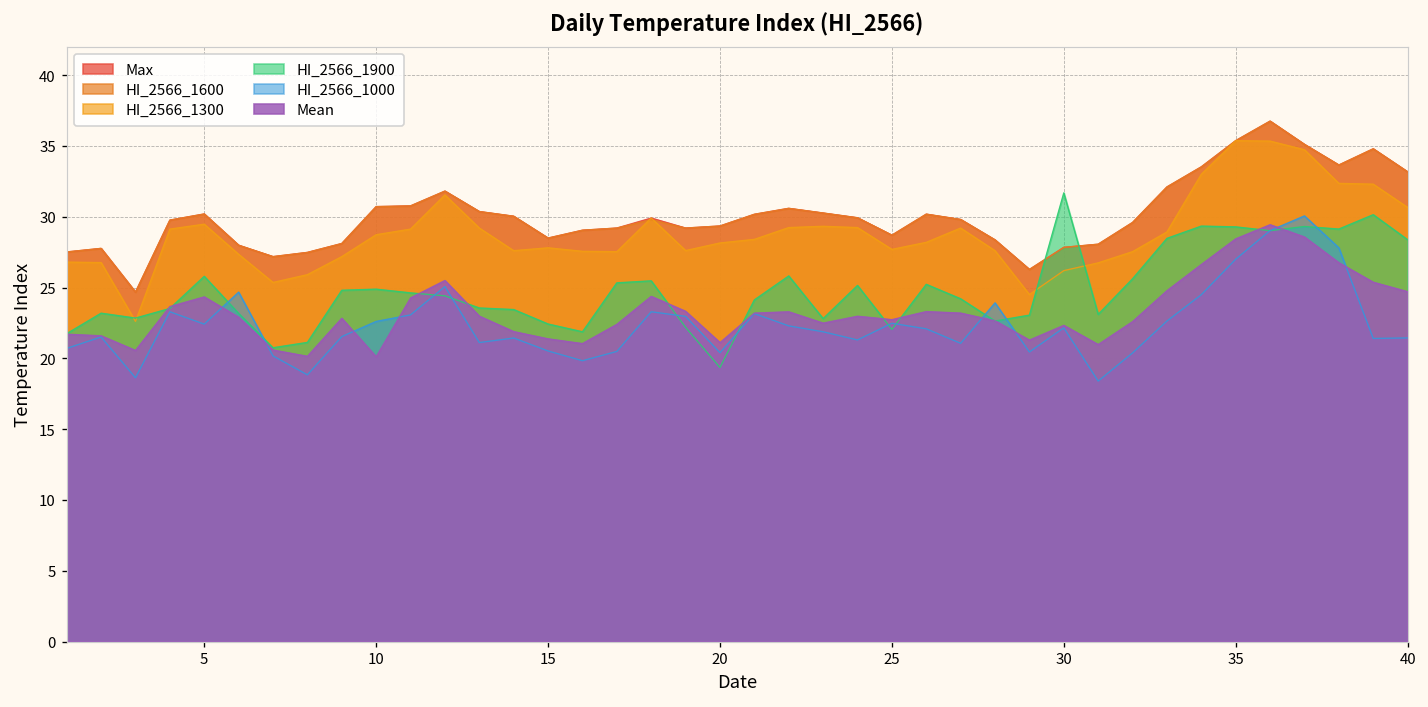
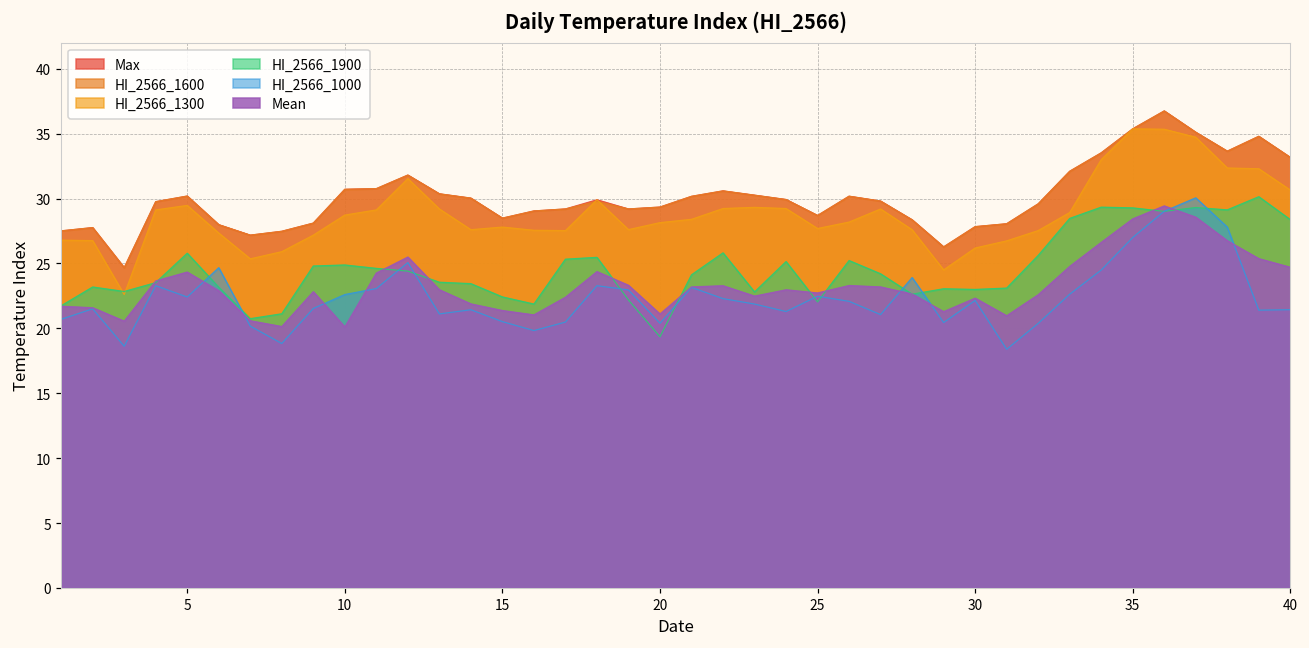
  {
    "HI_2566_1900": {
      "5": 25.8,
      "10": 24.9,
      "15": 22.4,
      "20": 19.4,
      "25": 22.0,
-     "30": 31.7,
+     "30": 23.0,
      "35": 29.3,
      "40": 28.4
    },
    "HI_2566_1000": {
      "5": 22.4,
      "10": 22.6,
      "15": 20.5,
      "20": 20.4,
      "25": 22.5,
      "35": 27.0,
      "40": 21.4
    },
    "Mean": {
      "5": 24.3,
      "10": 20.1,
      "15": 21.4,
      "20": 21.1,
      "25": 22.7,
      "35": 28.4,
      "40": 24.7
    }
  }
